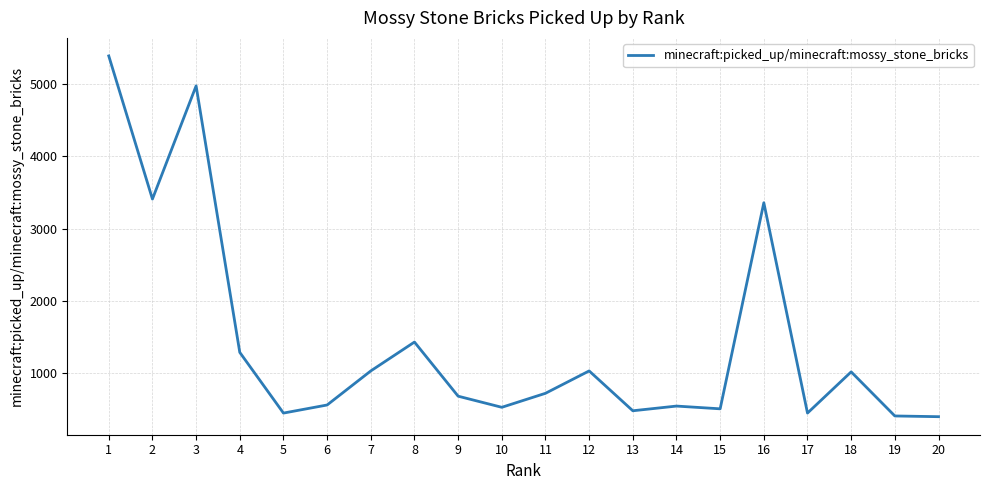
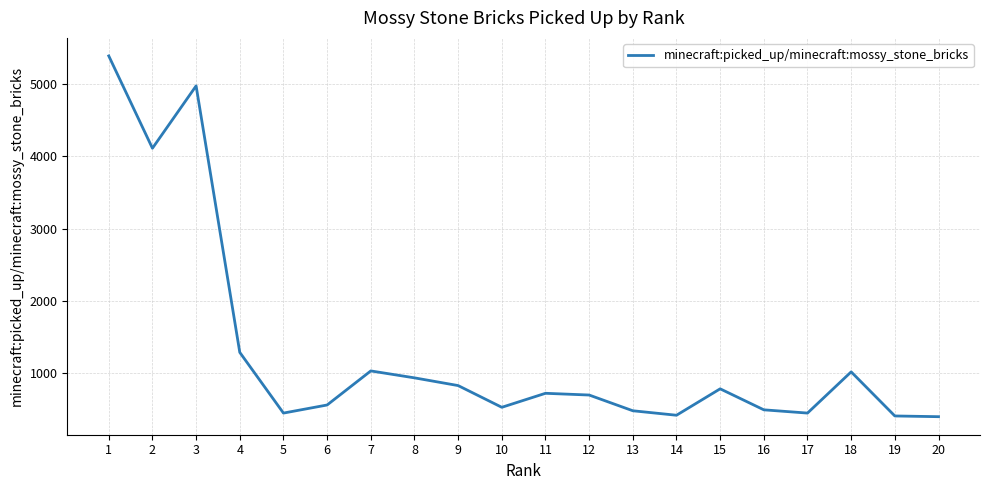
  {
    "1": 5400,
-   "2": 3400,
+   "2": 4100,
    "3": 5000,
    "4": 1300,
    "5": 400,
    "6": 600,
    "7": 1000,
-   "8": 1400,
-   "9": 700,
+   "8": 900,
+   "9": 800,
    "10": 500,
    "11": 700,
-   "12": 1000,
+   "12": 700,
    "13": 500,
-   "14": 500,
-   "15": 500,
-   "16": 3400,
+   "14": 400,
+   "15": 800,
+   "16": 500,
    "17": 400,
    "18": 1000,
    "19": 400,
    "20": 400
  }
